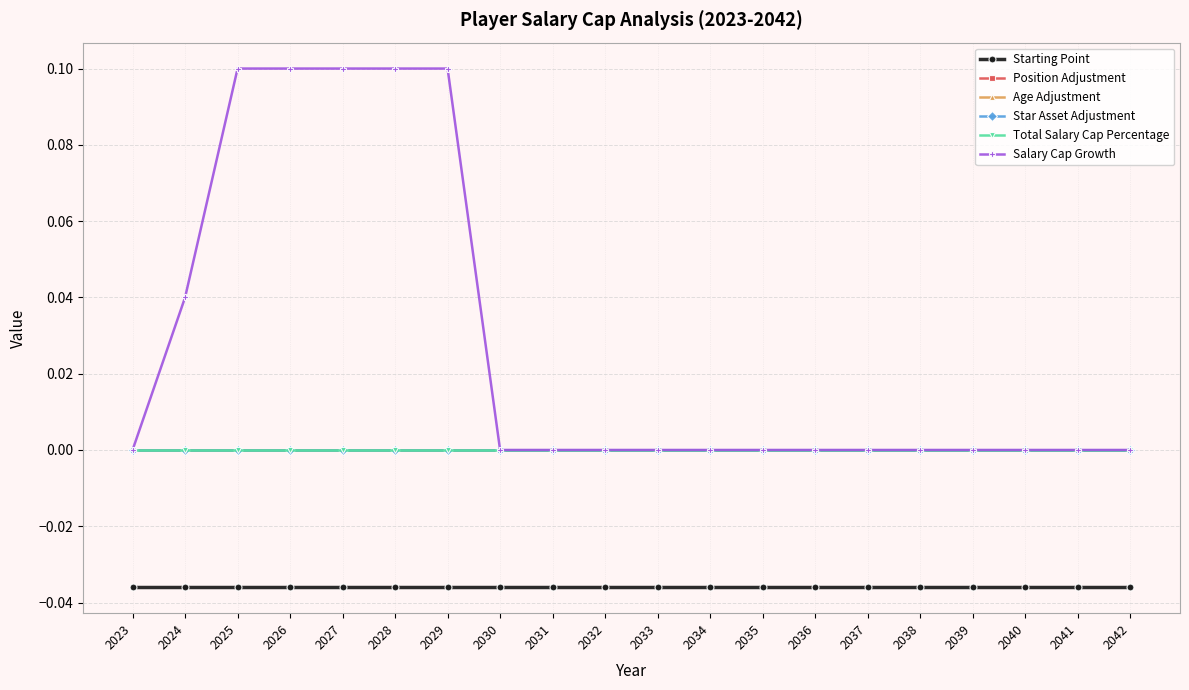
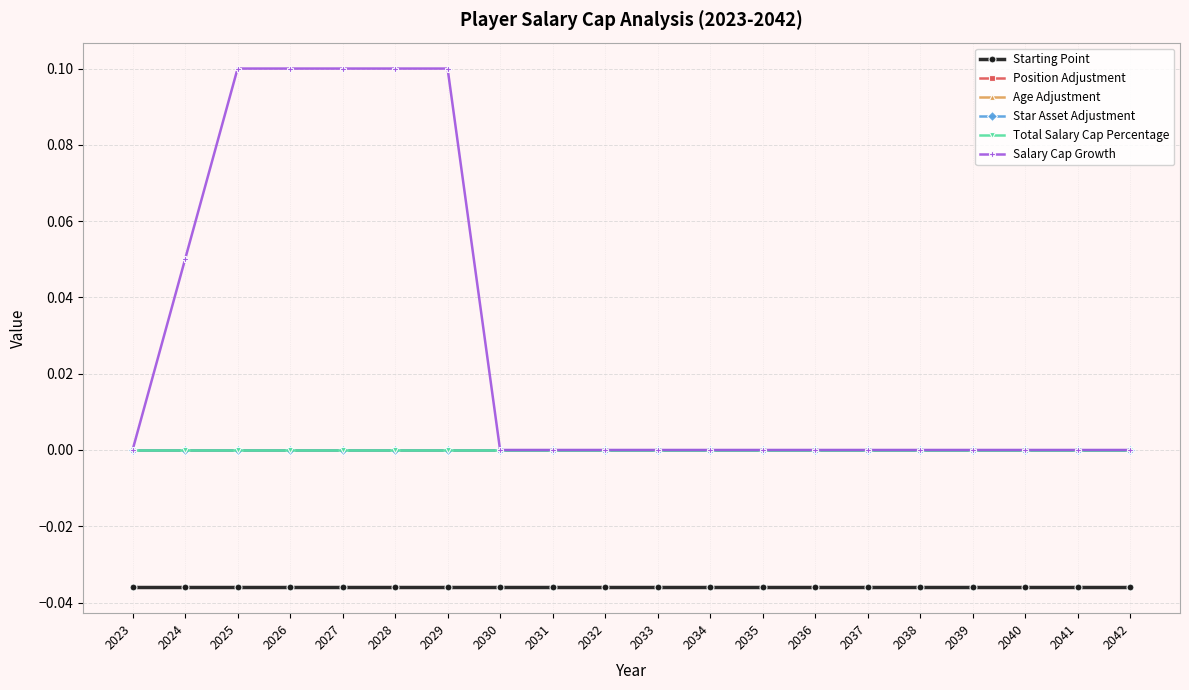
  {
    "Starting Point": {
      "2023": -0.036,
      "2024": -0.036,
      "2025": -0.036,
      "2026": -0.036,
      "2027": -0.036,
      "2028": -0.036,
      "2029": -0.036,
      "2030": -0.036,
      "2031": -0.036,
      "2032": -0.036,
      "2033": -0.036,
      "2034": -0.036,
      "2035": -0.036,
      "2036": -0.036,
      "2037": -0.036,
      "2038": -0.036,
      "2039": -0.036,
      "2040": -0.036,
      "2041": -0.036,
      "2042": -0.036
    },
    "Total Salary Cap Percentage": {
      "2024": 0.00,
      "2025": 0.00,
      "2026": 0.00,
      "2027": 0.00,
      "2028": 0.00,
      "2029": 0.00
    },
    "Salary Cap Growth": {
-     "2024": 0.04,
+     "2024": 0.05,
      "2025": 0.10,
      "2026": 0.10,
      "2027": 0.10,
      "2028": 0.10,
      "2029": 0.10
    }
  }
